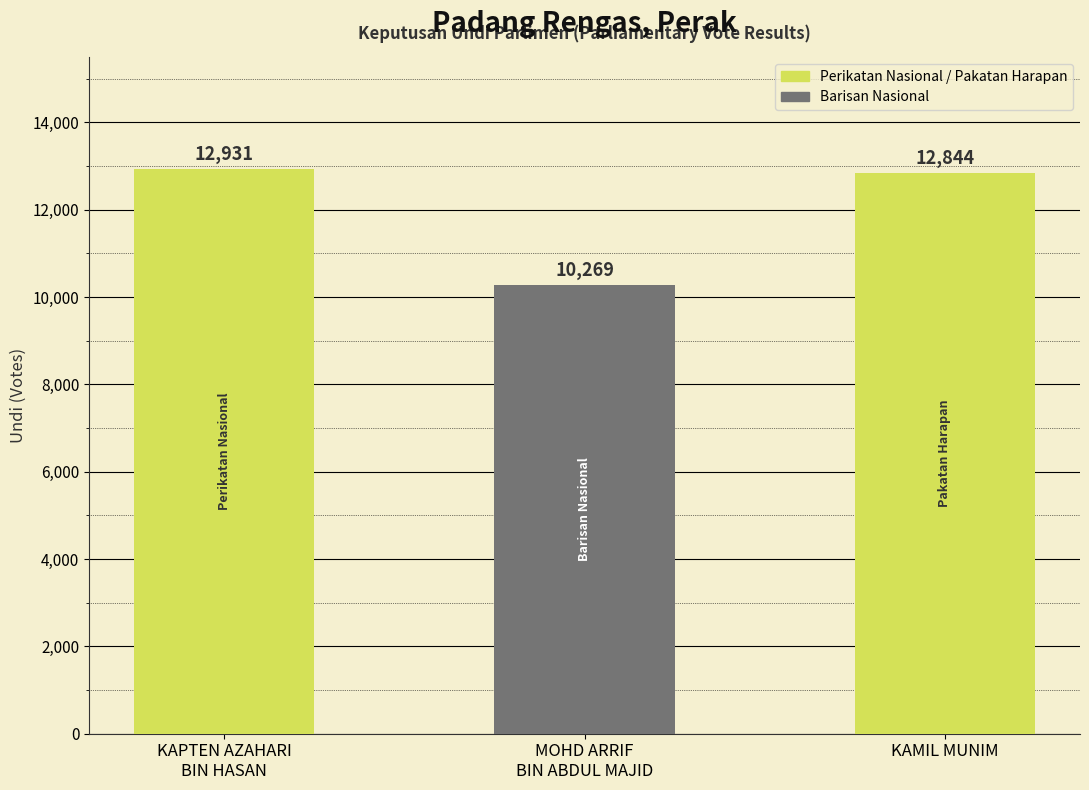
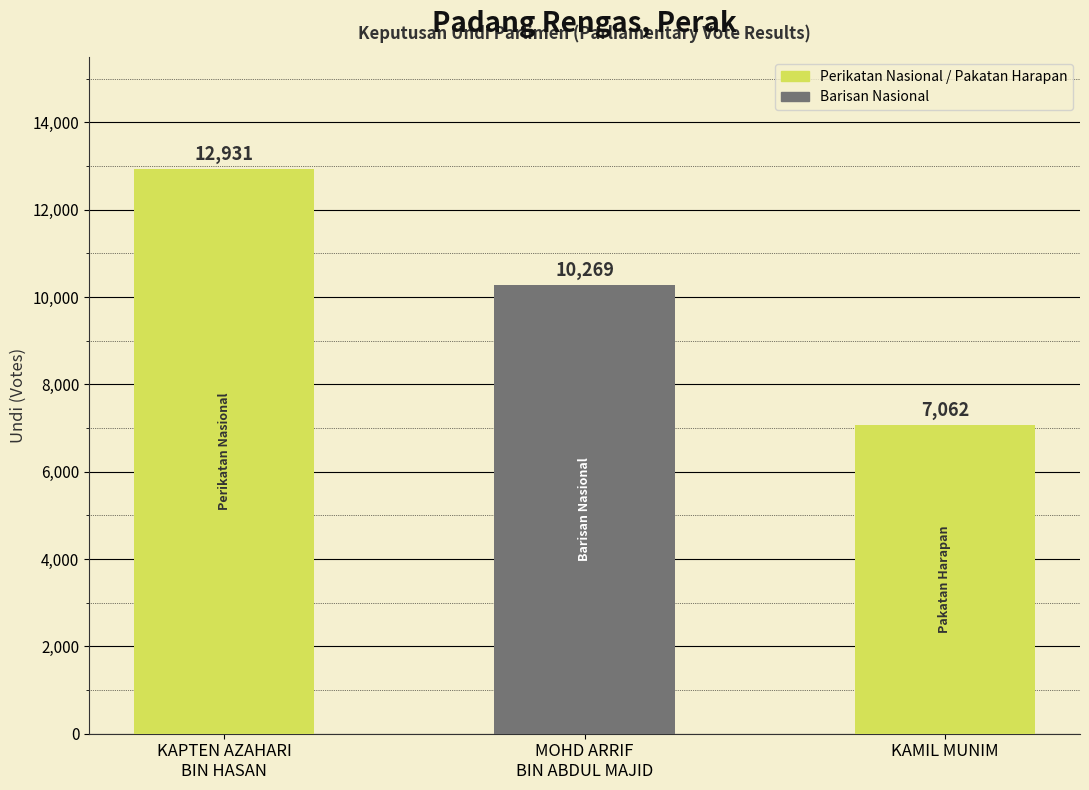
  {
    "KAPTEN AZAHARI BIN HASAN": "12,931",
    "MOHD ARRIF BIN ABDUL MAJID": "10,269",
-   "KAMIL MUNIM": "12,844"
+   "KAMIL MUNIM": "7,062"
  }
